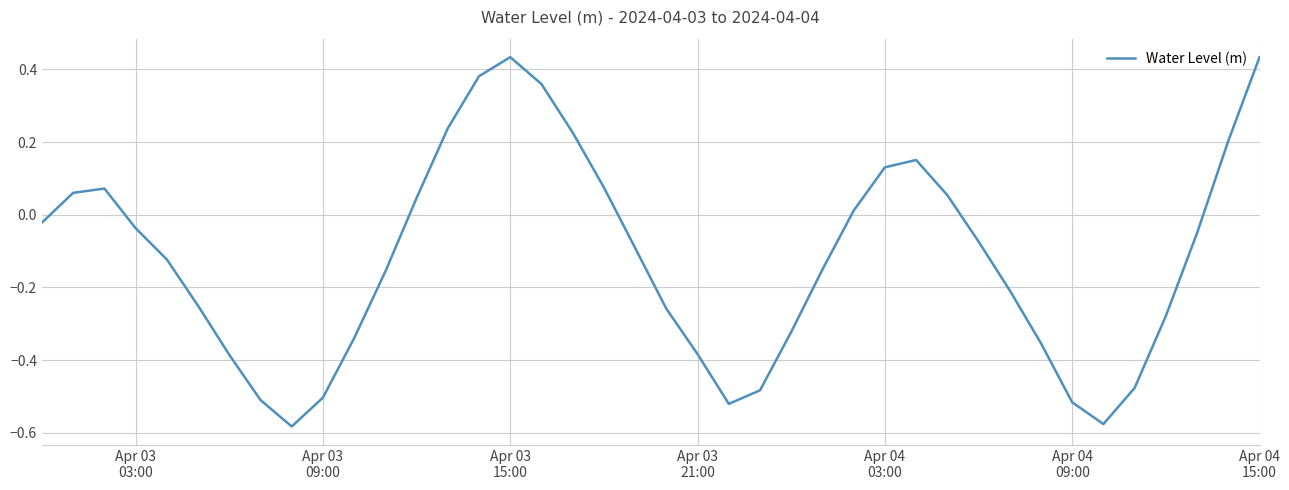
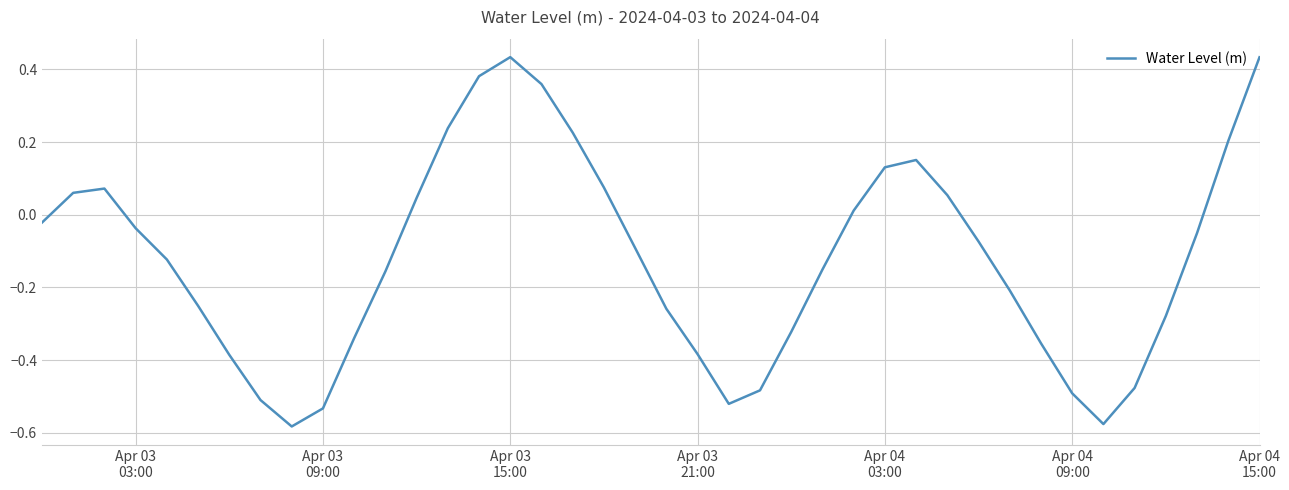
  {
    "Apr 03 03:00": -0.04,
-   "Apr 03 09:00": -0.50,
+   "Apr 03 09:00": -0.53,
    "Apr 03 15:00": 0.43,
    "Apr 03 21:00": -0.38,
    "Apr 04 03:00": 0.13,
-   "Apr 04 09:00": -0.52,
+   "Apr 04 09:00": -0.49,
    "Apr 04 15:00": 0.43
  }
